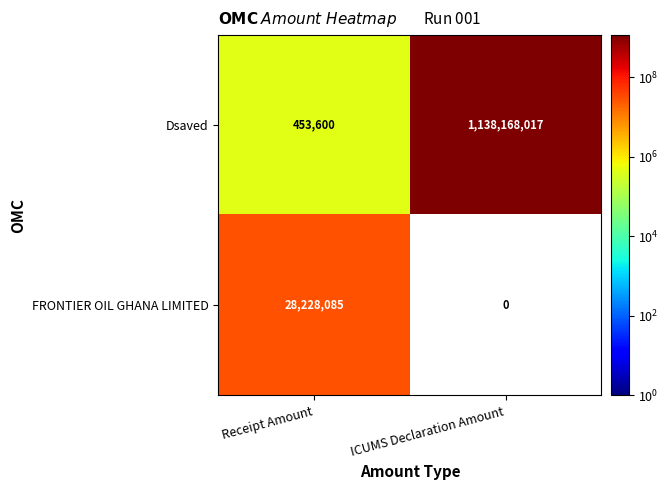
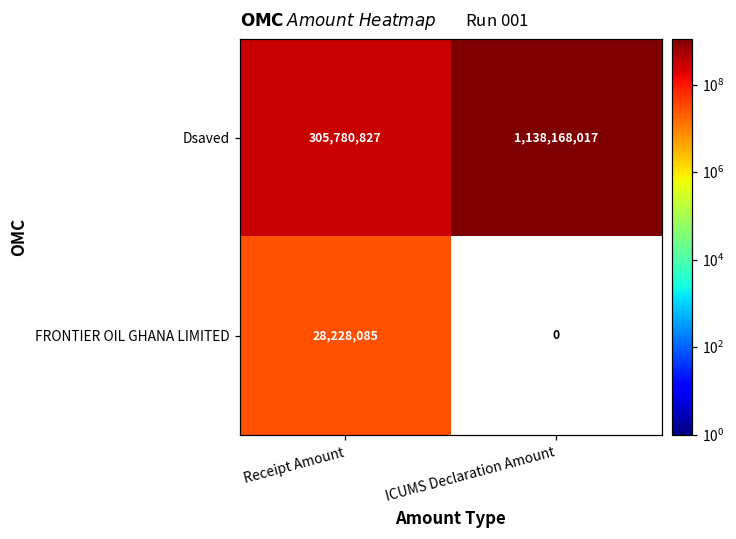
  {
    "Dsaved": {
-     "Receipt Amount": "453,600",
+     "Receipt Amount": "305,780,827",
      "ICUMS Declaration Amount": "1,138,168,017"
    },
    "FRONTIER OIL GHANA LIMITED": {
      "Receipt Amount": "28,228,085",
      "ICUMS Declaration Amount": "0"
    }
  }
